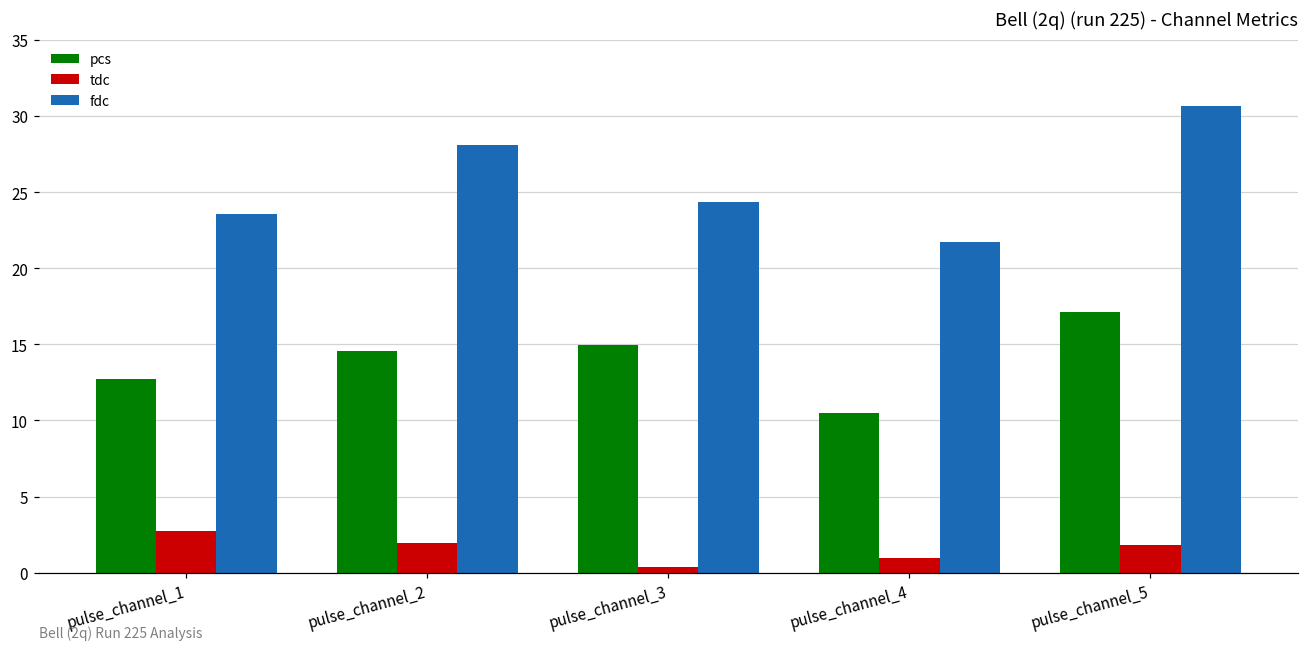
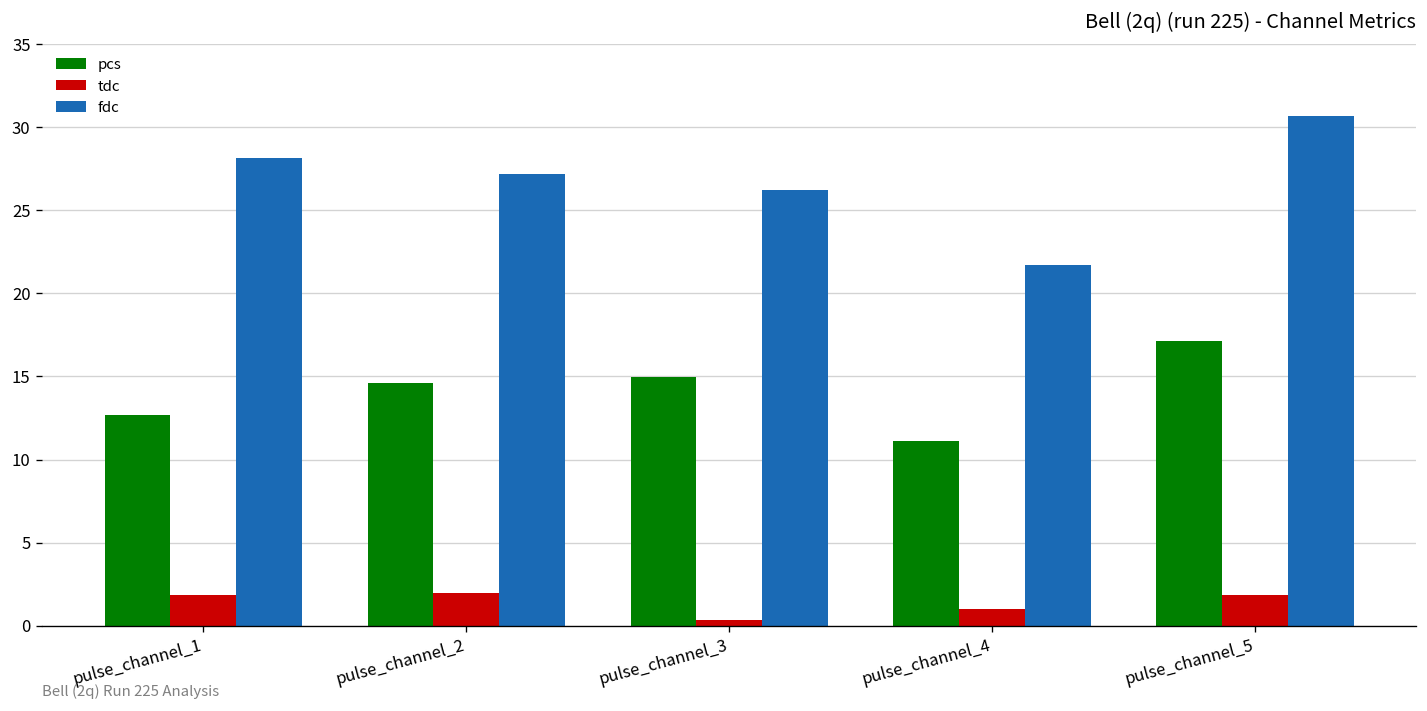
  {
    "pcs": {
      "pulse_channel_1": 12.7,
      "pulse_channel_2": 14.6,
      "pulse_channel_3": 15.0,
-     "pulse_channel_4": 10.5,
+     "pulse_channel_4": 11.1,
      "pulse_channel_5": 17.1
    },
    "tdc": {
-     "pulse_channel_1": 2.7,
+     "pulse_channel_1": 1.8,
      "pulse_channel_2": 2.0,
      "pulse_channel_3": 0.4,
      "pulse_channel_4": 1.0,
      "pulse_channel_5": 1.8
    },
    "fdc": {
-     "pulse_channel_1": 23.6,
-     "pulse_channel_2": 28.1,
-     "pulse_channel_3": 24.4,
+     "pulse_channel_1": 28.2,
+     "pulse_channel_2": 27.2,
+     "pulse_channel_3": 26.2,
      "pulse_channel_4": 21.7,
      "pulse_channel_5": 30.7
    }
  }
